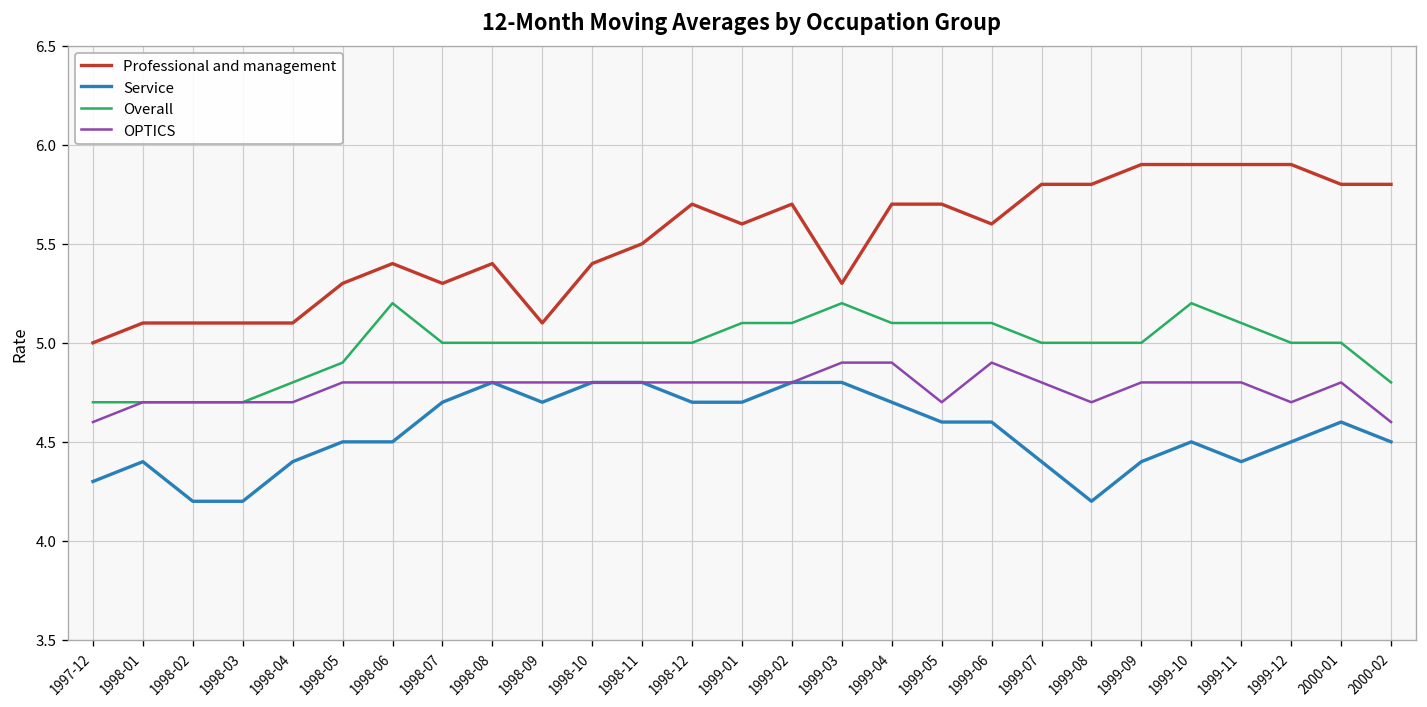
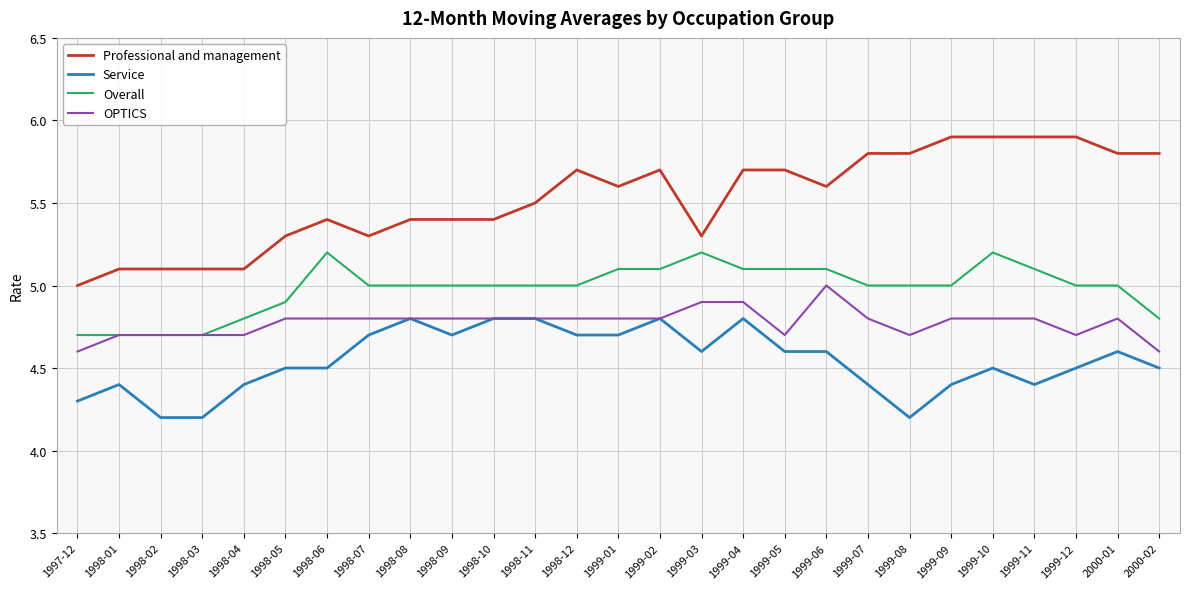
  {
    "Professional and management": {
      "1997-12": 5.0,
      "1998-01": 5.1,
      "1998-02": 5.1,
      "1998-03": 5.1,
      "1998-04": 5.1,
      "1998-05": 5.3,
      "1998-06": 5.4,
      "1998-07": 5.3,
      "1998-08": 5.4,
-     "1998-09": 5.1,
+     "1998-09": 5.4,
      "1998-10": 5.4,
      "1998-11": 5.5,
      "1998-12": 5.7,
      "1999-01": 5.6,
      "1999-02": 5.7,
      "1999-03": 5.3,
      "1999-04": 5.7,
      "1999-05": 5.7,
      "1999-06": 5.6,
      "1999-07": 5.8,
      "1999-08": 5.8,
      "1999-09": 5.9,
      "1999-10": 5.9,
      "1999-11": 5.9,
      "1999-12": 5.9,
      "2000-01": 5.8,
      "2000-02": 5.8
    },
    "Service": {
      "1997-12": 4.3,
      "1998-01": 4.4,
      "1998-02": 4.2,
      "1998-03": 4.2,
      "1998-04": 4.4,
      "1998-05": 4.5,
      "1998-06": 4.5,
      "1998-07": 4.7,
      "1998-09": 4.7,
      "1998-12": 4.7,
      "1999-01": 4.7,
-     "1999-03": 4.8,
-     "1999-04": 4.7,
+     "1999-03": 4.6,
+     "1999-04": 4.8,
      "1999-05": 4.6,
      "1999-06": 4.6,
      "1999-07": 4.4,
      "1999-08": 4.2,
      "1999-09": 4.4,
      "1999-10": 4.5,
      "1999-11": 4.4,
      "1999-12": 4.5,
      "2000-01": 4.6,
      "2000-02": 4.5
    },
    "Overall": {
      "1997-12": 4.7,
      "1998-04": 4.8,
      "1998-05": 4.9,
      "1998-06": 5.2,
      "1998-07": 5.0,
      "1998-08": 5.0,
      "1998-09": 5.0,
      "1998-10": 5.0,
      "1998-11": 5.0,
      "1998-12": 5.0,
      "1999-01": 5.1,
      "1999-02": 5.1,
      "1999-03": 5.2,
      "1999-04": 5.1,
      "1999-05": 5.1,
      "1999-06": 5.1,
      "1999-07": 5.0,
      "1999-08": 5.0,
      "1999-09": 5.0,
      "1999-10": 5.2,
      "1999-11": 5.1,
      "1999-12": 5.0,
      "2000-01": 5.0,
      "2000-02": 4.8
    },
    "OPTICS": {
      "1997-12": 4.6,
      "1998-04": 4.7,
      "1998-05": 4.8,
      "1998-06": 4.8,
      "1998-07": 4.8,
      "1998-09": 4.8,
      "1998-12": 4.8,
      "1999-01": 4.8,
      "1999-03": 4.9,
      "1999-04": 4.9,
      "1999-05": 4.7,
-     "1999-06": 4.9,
+     "1999-06": 5.0,
      "1999-07": 4.8,
      "1999-08": 4.7,
      "1999-09": 4.8,
      "1999-10": 4.8,
      "1999-11": 4.8,
      "1999-12": 4.7,
      "2000-01": 4.8,
      "2000-02": 4.6
    }
  }
